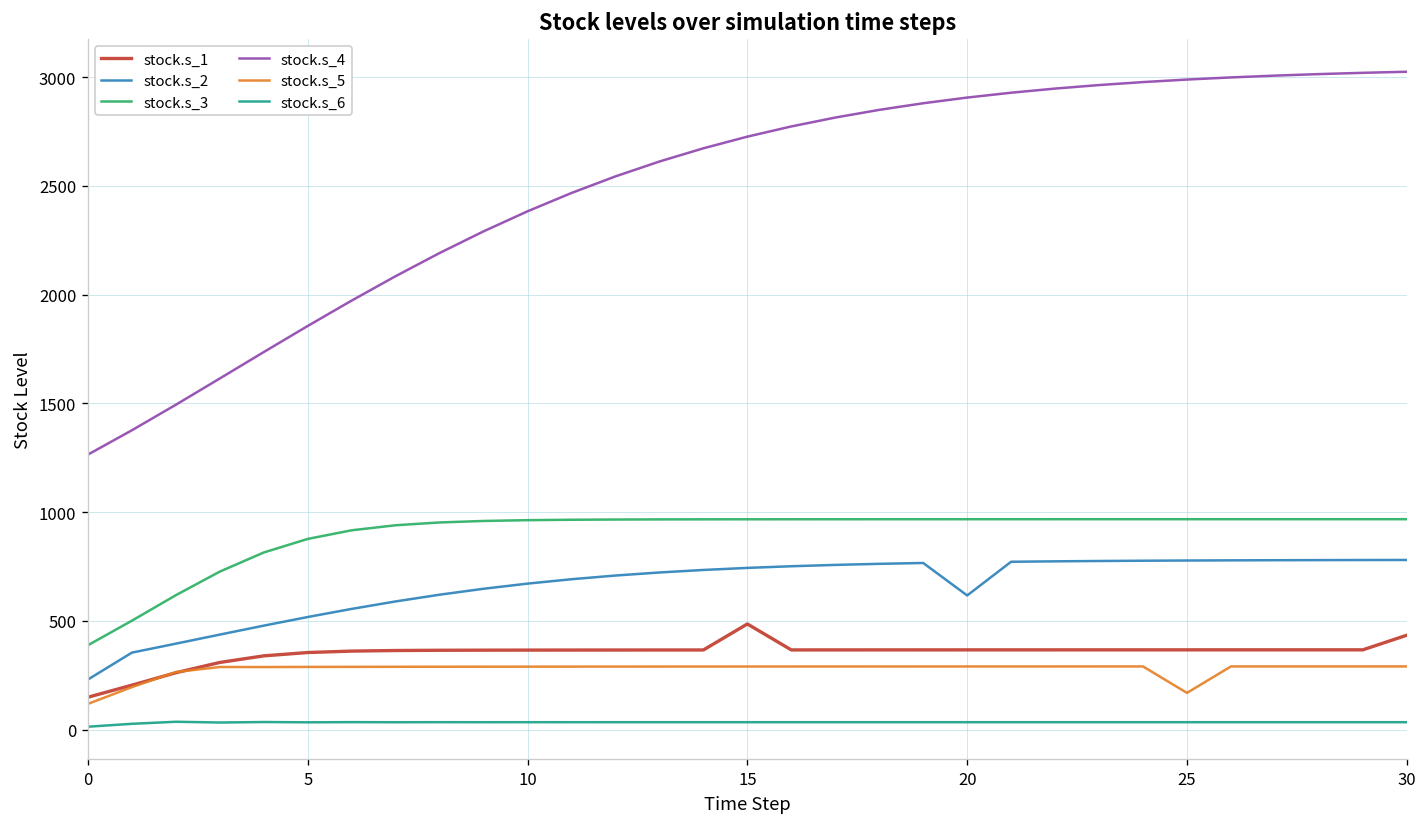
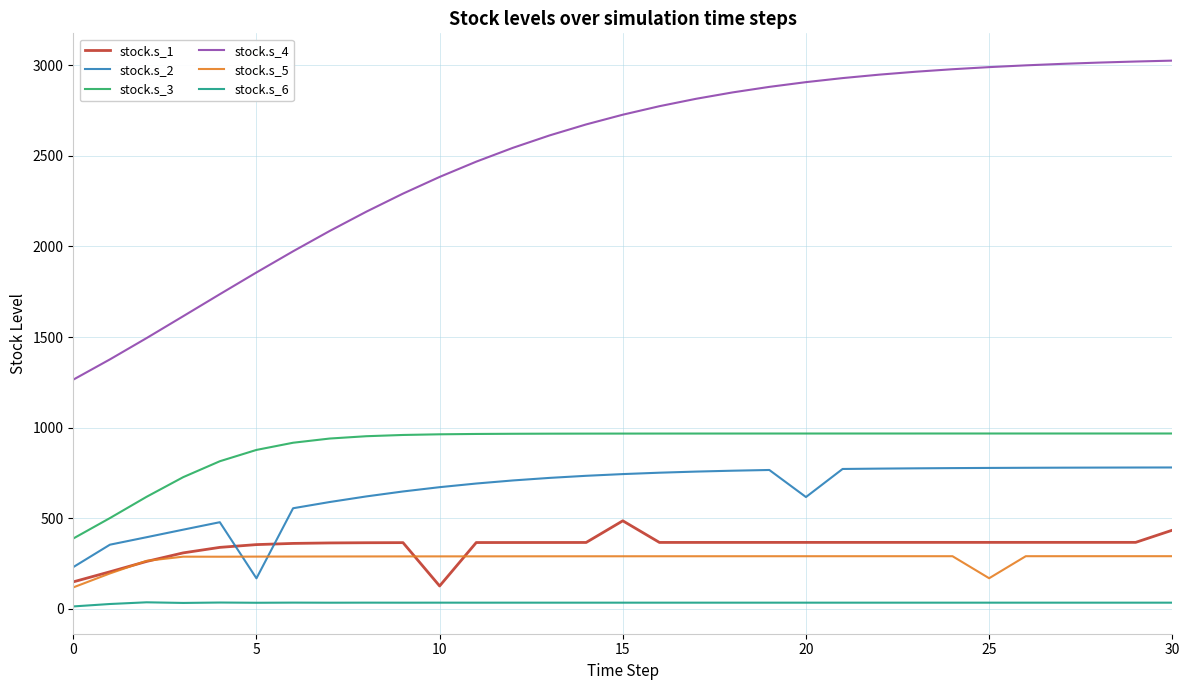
  {
    "stock.s_1": {
      "0": 150,
      "5": 350,
-     "10": 370,
+     "10": 130,
      "15": 490,
      "20": 370,
      "25": 370,
      "30": 430
    },
    "stock.s_2": {
      "0": 230,
-     "5": 520,
+     "5": 170,
      "10": 670,
      "15": 740,
      "20": 620,
      "25": 780,
      "30": 780
    },
    "stock.s_4": {
      "0": 1260,
      "5": 1860,
      "10": 2380,
      "15": 2730,
      "20": 2910,
      "25": 2990,
      "30": 3030
    },
    "stock.s_5": {
      "0": 120,
      "5": 290,
      "10": 290,
      "15": 290,
      "20": 290,
      "25": 170,
      "30": 290
    }
  }
